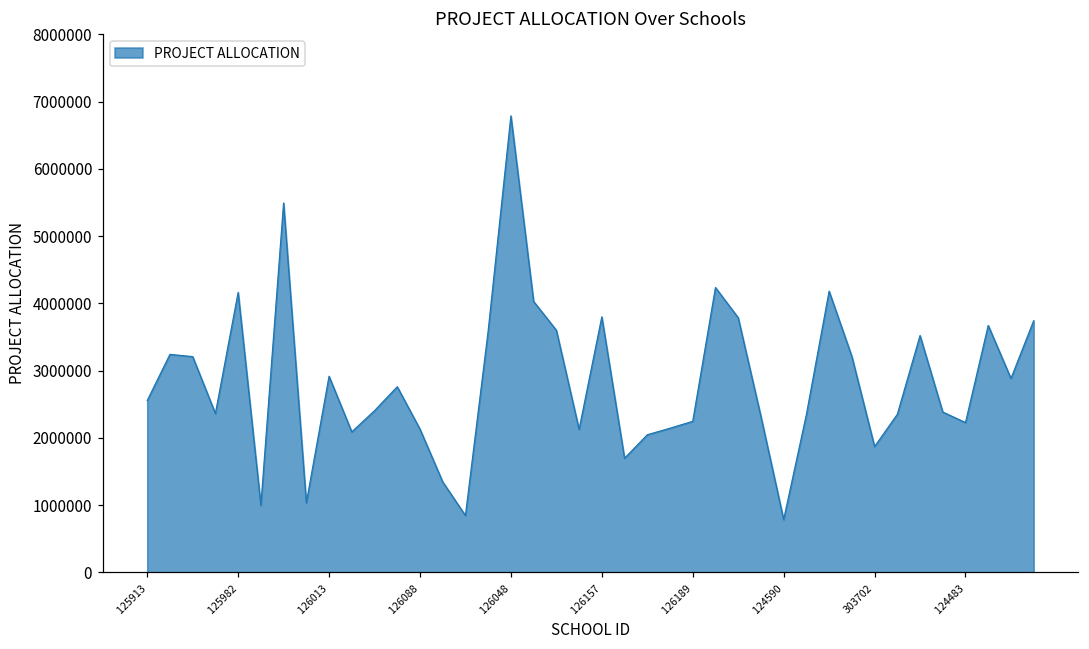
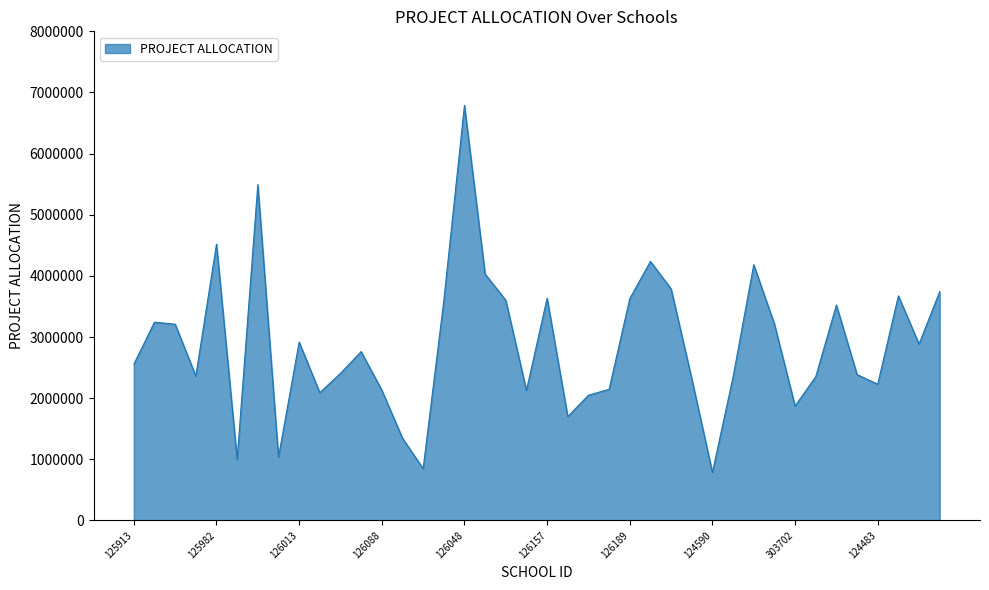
  {
    "125913": 2600000,
-   "125982": 4200000,
+   "125982": 4500000,
    "126013": 2900000,
    "126088": 2100000,
    "126048": 6800000,
-   "126157": 3800000,
-   "126189": 2200000,
+   "126157": 3600000,
+   "126189": 3600000,
    "124590": 800000,
    "303702": 1900000,
    "124483": 2200000
  }
